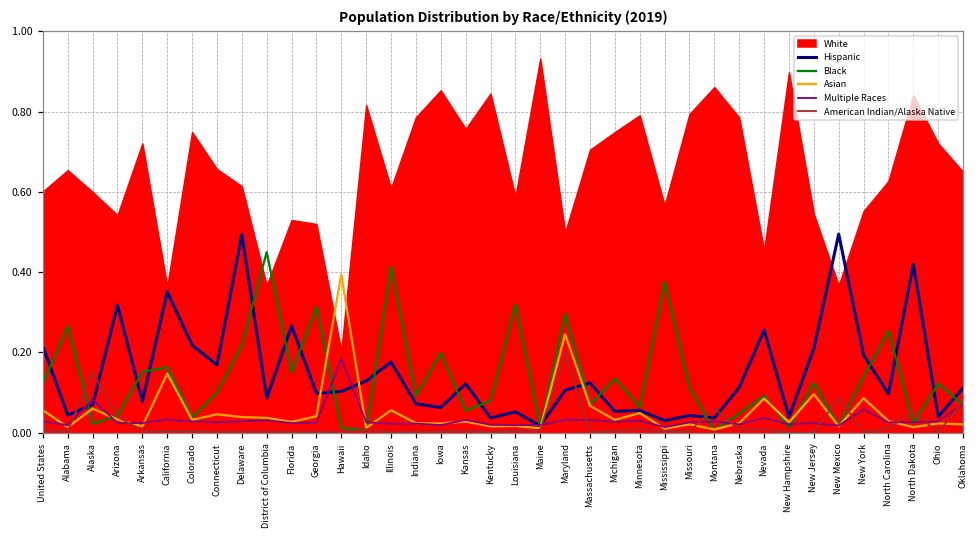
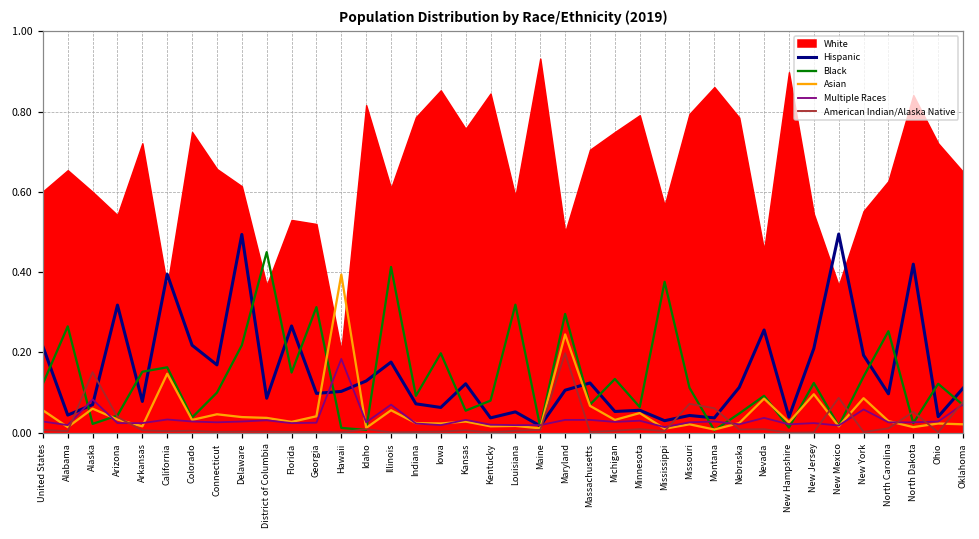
  {
    "Hispanic": {
      "United States": 0.22,
      "Alabama": 0.04,
      "Alaska": 0.07,
      "Arizona": 0.32,
      "Arkansas": 0.08,
-     "California": 0.35,
+     "California": 0.40,
      "Colorado": 0.22,
      "Connecticut": 0.17,
      "Delaware": 0.49,
      "District of Columbia": 0.09,
      "Florida": 0.27,
      "Georgia": 0.10,
      "Hawaii": 0.10,
      "Idaho": 0.13,
      "Illinois": 0.18,
      "Indiana": 0.07,
      "Iowa": 0.06,
      "Kansas": 0.12,
      "Kentucky": 0.04,
      "Louisiana": 0.05,
      "Maryland": 0.11,
      "Massachusetts": 0.12,
      "Michigan": 0.05,
      "Mississippi": 0.03,
      "Missouri": 0.04,
      "Montana": 0.04,
      "Nebraska": 0.11,
      "Nevada": 0.26,
      "New Hampshire": 0.04,
      "New Jersey": 0.21,
      "New Mexico": 0.50,
      "New York": 0.19,
      "North Carolina": 0.10,
      "North Dakota": 0.42,
      "Ohio": 0.04,
      "Oklahoma": 0.11
    },
    "White": {
      "United States": 0.60,
      "Alabama": 0.65,
      "Alaska": 0.60,
      "Arizona": 0.54,
      "Arkansas": 0.72,
      "California": 0.36,
      "Colorado": 0.75,
      "Connecticut": 0.66,
      "Delaware": 0.61,
      "District of Columbia": 0.37,
      "Florida": 0.53,
      "Georgia": 0.52,
      "Hawaii": 0.20,
      "Idaho": 0.82,
      "Illinois": 0.61,
      "Indiana": 0.79,
      "Iowa": 0.85,
      "Kansas": 0.76,
      "Kentucky": 0.85,
      "Louisiana": 0.59,
      "Maine": 0.93,
      "Maryland": 0.50,
      "Massachusetts": 0.71,
      "Michigan": 0.75,
      "Minnesota": 0.79,
      "Mississippi": 0.57,
      "Missouri": 0.79,
      "Montana": 0.86,
      "Nebraska": 0.79,
      "Nevada": 0.45,
      "New Hampshire": 0.90,
      "New Jersey": 0.55,
      "New Mexico": 0.37,
      "New York": 0.55,
      "North Carolina": 0.63,
      "Ohio": 0.72,
      "Oklahoma": 0.65
    },
    "Black": {
      "United States": 0.12,
      "Alabama": 0.27,
      "Alaska": 0.02,
      "Arkansas": 0.15,
      "California": 0.16,
      "Connecticut": 0.10,
      "Delaware": 0.22,
      "District of Columbia": 0.45,
      "Florida": 0.15,
      "Georgia": 0.31,
      "Hawaii": 0.01,
      "Illinois": 0.41,
      "Indiana": 0.09,
      "Iowa": 0.20,
      "Kansas": 0.06,
      "Kentucky": 0.08,
      "Louisiana": 0.32,
      "Maryland": 0.30,
      "Michigan": 0.13,
      "Minnesota": 0.06,
      "Mississippi": 0.38,
      "Missouri": 0.11,
      "Nebraska": 0.05,
      "Nevada": 0.09,
      "New Hampshire": 0.01,
      "New Jersey": 0.12,
      "New York": 0.14,
      "North Carolina": 0.25,
      "Ohio": 0.12
    },
    "Asian": {
      "United States": 0.06,
      "Alaska": 0.06,
      "Arkansas": 0.02,
      "California": 0.15,
      "Connecticut": 0.05,
      "Delaware": 0.04,
      "Georgia": 0.04,
      "Hawaii": 0.39,
      "Illinois": 0.06,
      "Maryland": 0.25,
      "Nevada": 0.09,
      "New Jersey": 0.10,
      "New York": 0.09,
      "North Dakota": 0.01,
      "Oklahoma": 0.02
    },
    "Multiple Races": {
      "United States": 0.03,
      "Alaska": 0.08,
      "Arizona": 0.02,
      "Arkansas": 0.02,
      "California": 0.03,
      "Connecticut": 0.03,
      "Delaware": 0.03,
      "Georgia": 0.03,
      "Hawaii": 0.18,
      "Idaho": 0.03,
-     "Illinois": 0.02,
+     "Illinois": 0.07,
      "Maryland": 0.03,
      "Massachusetts": 0.03,
      "Minnesota": 0.03,
      "Montana": 0.03,
      "Nevada": 0.04,
      "New Jersey": 0.02,
      "New York": 0.06
    },
    "American Indian/Alaska Native": {
      "United States": 0.01,
      "Alabama": 0.00,
      "Alaska": 0.15,
      "Arkansas": 0.01,
      "California": 0.00,
      "Colorado": 0.01,
      "Connecticut": 0.00,
      "Delaware": 0.00,
      "District of Columbia": 0.00,
      "Florida": 0.00,
      "Georgia": 0.00,
      "Hawaii": 0.00,
      "Illinois": 0.00,
      "Indiana": 0.00,
      "Iowa": 0.00,
      "Kansas": 0.01,
      "Kentucky": 0.00,
      "Louisiana": 0.01,
      "Maryland": 0.20,
      "Massachusetts": 0.00,
      "Michigan": 0.01,
      "Minnesota": 0.01,
-     "Missouri": 0.00,
+     "Missouri": 0.07,
      "Montana": 0.06,
      "Nebraska": 0.01,
      "Nevada": 0.01,
      "New Hampshire": 0.00,
      "New Jersey": 0.00,
      "New Mexico": 0.09,
      "New York": 0.00,
      "North Carolina": 0.01,
      "North Dakota": 0.05,
      "Ohio": 0.00
    }
  }
